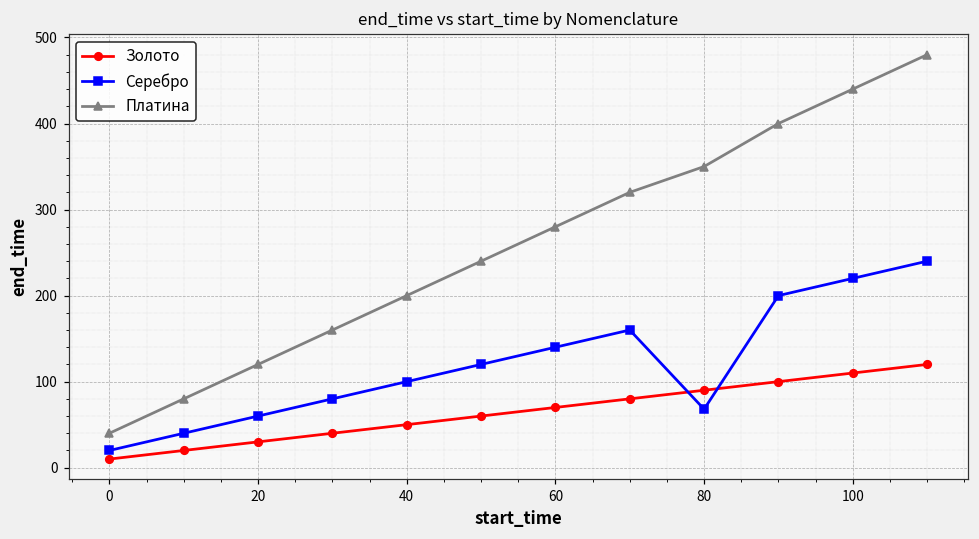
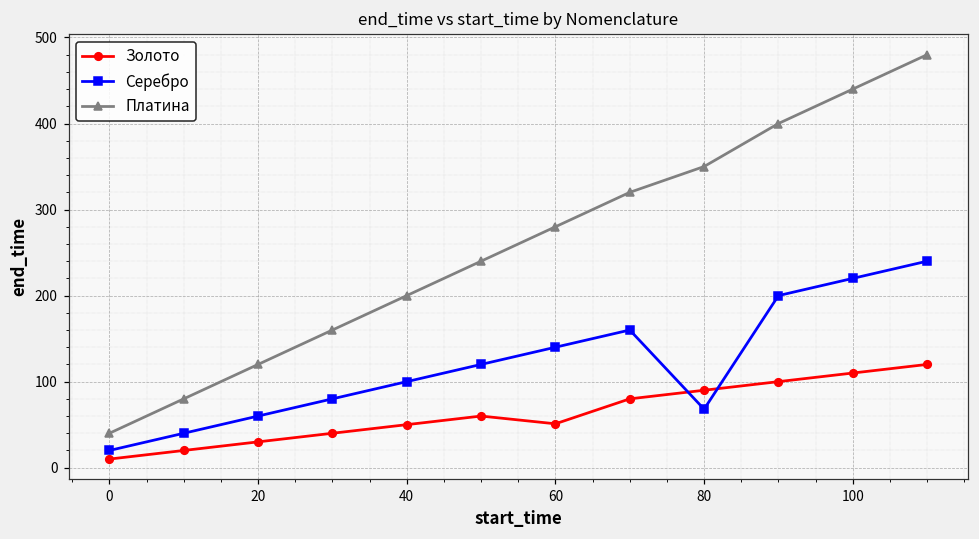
  {
    "Золото": {
      "0": 10,
      "20": 30,
      "40": 50,
-     "60": 70,
+     "60": 50,
      "80": 90,
      "100": 110
    },
    "Серебро": {
      "0": 20,
      "20": 60,
      "40": 100,
      "60": 140,
      "80": 70,
      "100": 220
    },
    "Платина": {
      "0": 40,
      "20": 120,
      "40": 200,
      "60": 280,
      "80": 350,
      "100": 440
    }
  }
